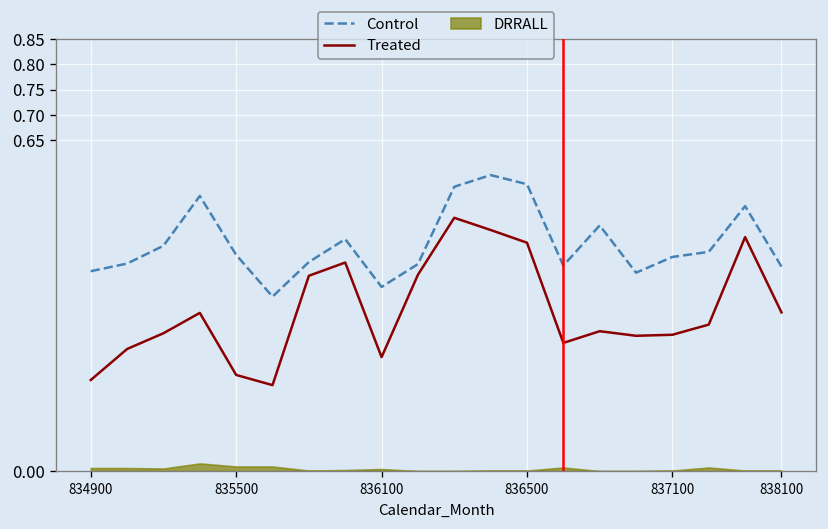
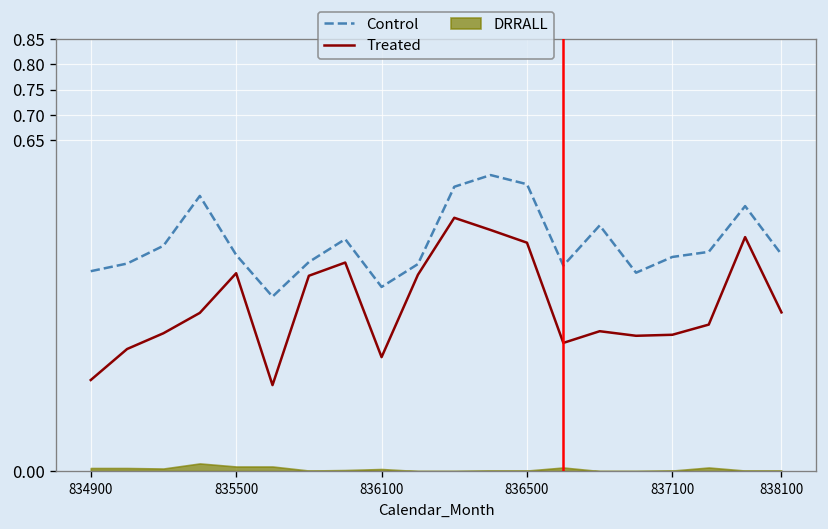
  {
    "Control": {
      "834900": 0.39,
      "835500": 0.43,
      "836100": 0.36,
      "836500": 0.56,
      "837100": 0.42,
-     "838100": 0.40
+     "838100": 0.43
    },
    "DRRALL": {
      "834900": 0.01,
      "835500": 0.01
    },
    "Treated": {
      "834900": 0.18,
-     "835500": 0.19,
+     "835500": 0.39,
      "836100": 0.22,
      "836500": 0.45,
      "837100": 0.27,
      "838100": 0.31
    }
  }
